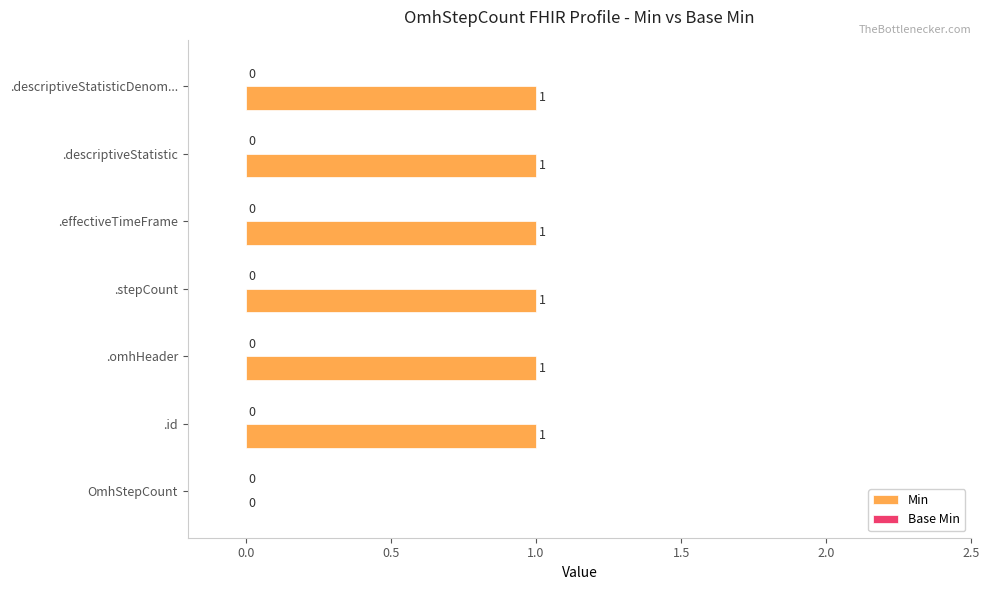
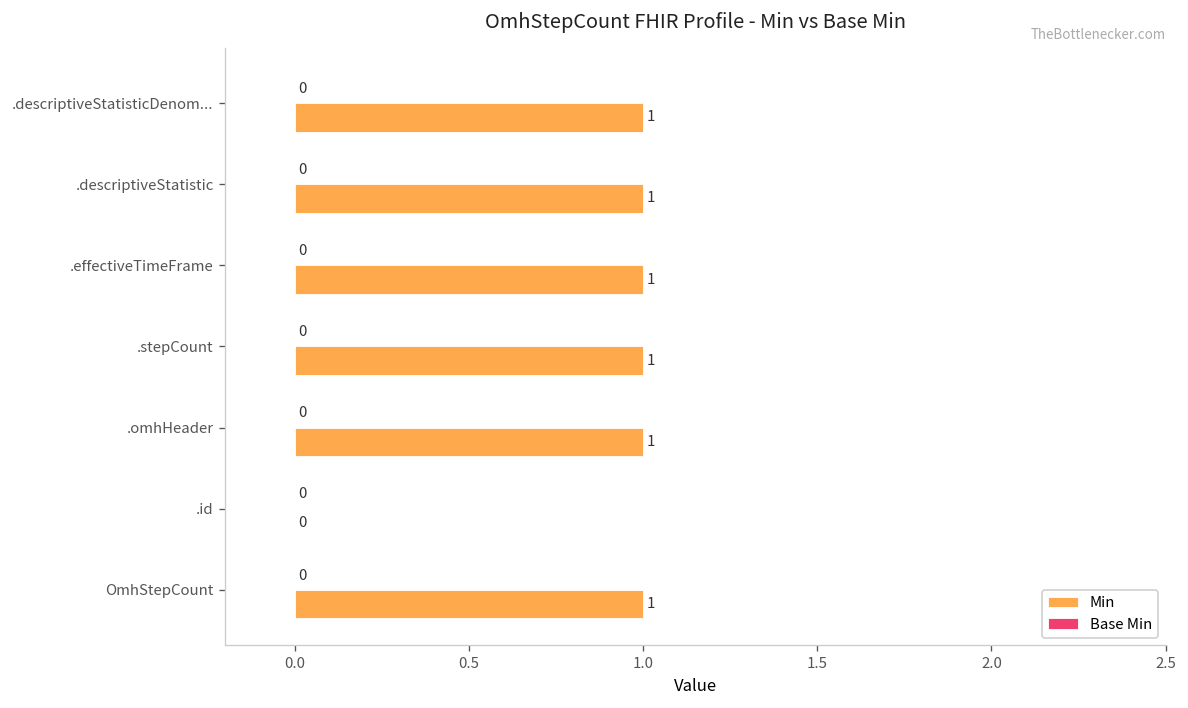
  {
    "Min": {
      ".descriptiveStatisticDenom...": 1,
      ".descriptiveStatistic": 1,
      ".effectiveTimeFrame": 1,
      ".stepCount": 1,
      ".omhHeader": 1,
-     ".id": 1,
-     "OmhStepCount": 0
+     ".id": 0,
+     "OmhStepCount": 1
    },
    "Base Min": {
      ".descriptiveStatisticDenom...": 0,
      ".descriptiveStatistic": 0,
      ".effectiveTimeFrame": 0,
      ".stepCount": 0,
      ".omhHeader": 0,
      ".id": 0,
      "OmhStepCount": 0
    }
  }
